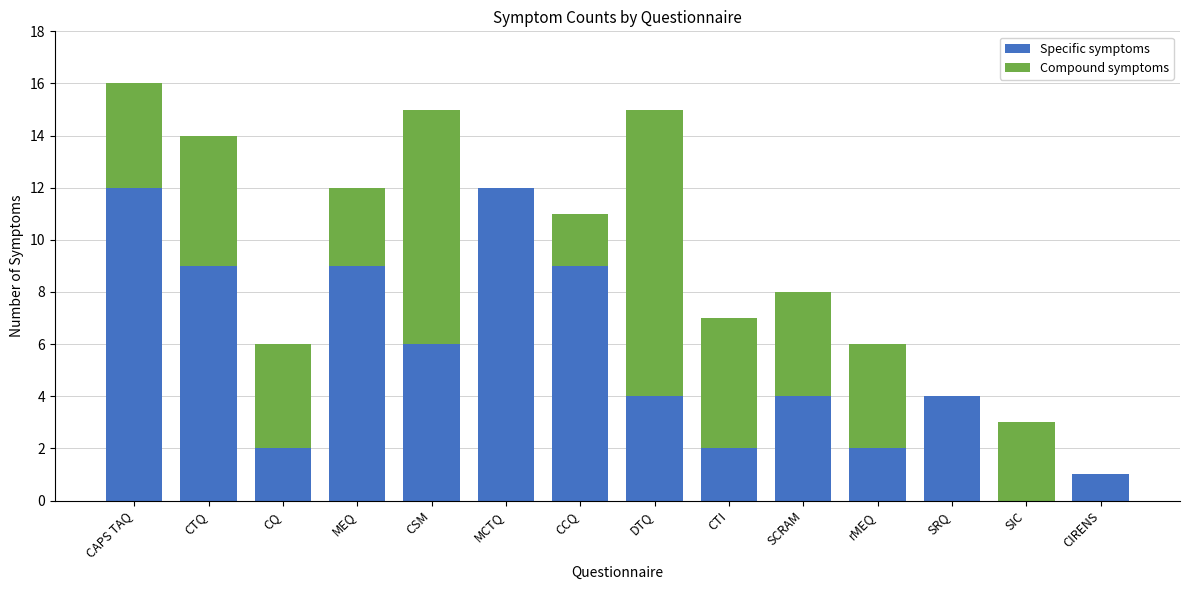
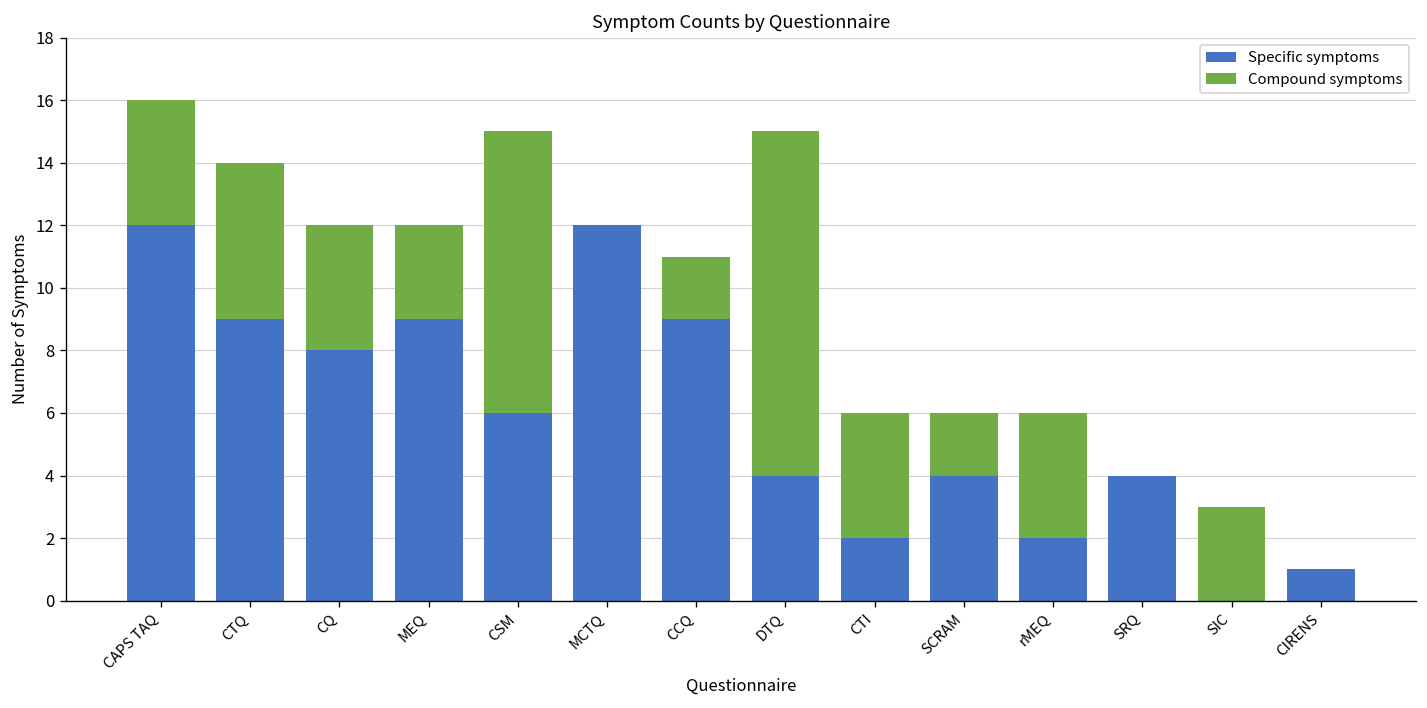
  {
    "Specific symptoms": {
      "CAPS TAQ": 12,
      "CTQ": 9,
-     "CQ": 2,
+     "CQ": 8,
      "MEQ": 9,
      "CSM": 6,
      "MCTQ": 12,
      "CCQ": 9,
      "DTQ": 4,
      "CTI": 2,
      "SCRAM": 4,
      "rMEQ": 2,
      "SRQ": 4,
      "SIC": 0,
      "CIRENS": 1
    },
    "Compound symptoms": {
      "CAPS TAQ": 4,
      "CTQ": 5,
      "CQ": 4,
      "MEQ": 3,
      "CSM": 9,
      "MCTQ": 0,
      "CCQ": 2,
      "DTQ": 11,
-     "CTI": 5,
-     "SCRAM": 4,
+     "CTI": 4,
+     "SCRAM": 2,
      "rMEQ": 4,
      "SRQ": 0,
      "SIC": 3,
      "CIRENS": 0
    }
  }
